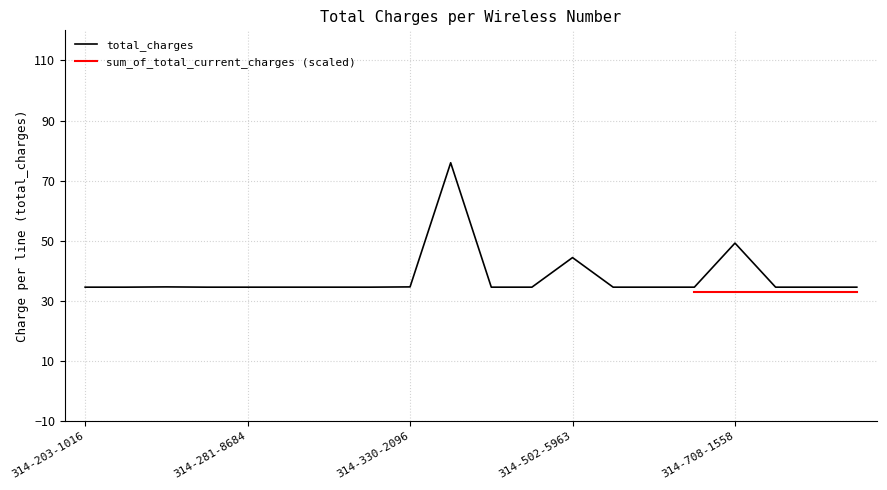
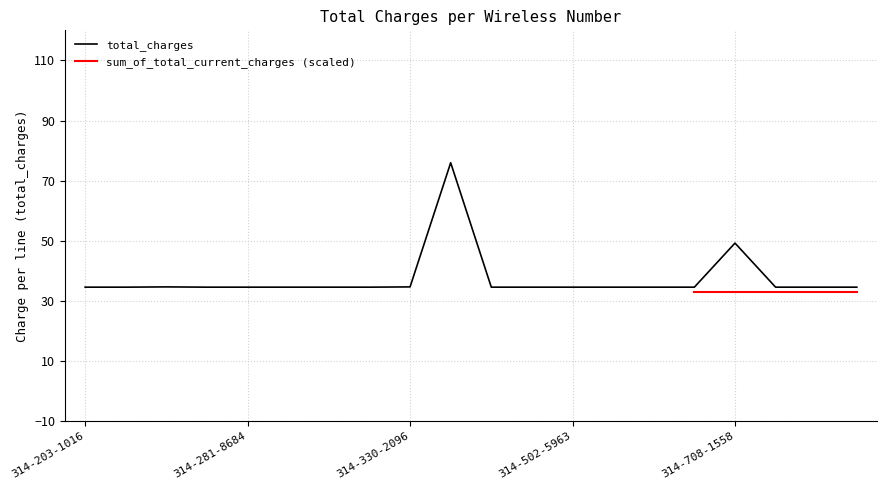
  {
    "total_charges": {
      "314-203-1016": 35,
      "314-281-8684": 35,
      "314-330-2096": 35,
-     "314-502-5963": 44,
+     "314-502-5963": 35,
      "314-708-1558": 49
    },
    "sum_of_total_current_charges (scaled)": {
      "314-708-1558": 33
    }
  }
